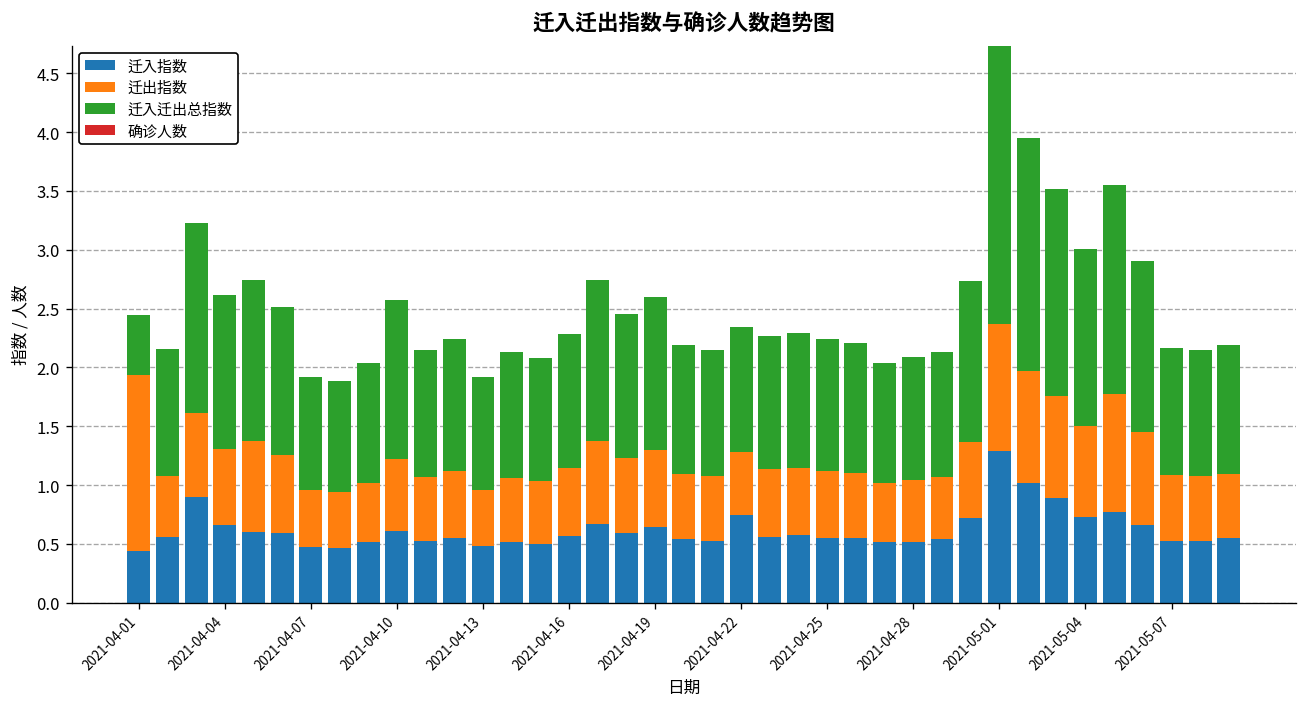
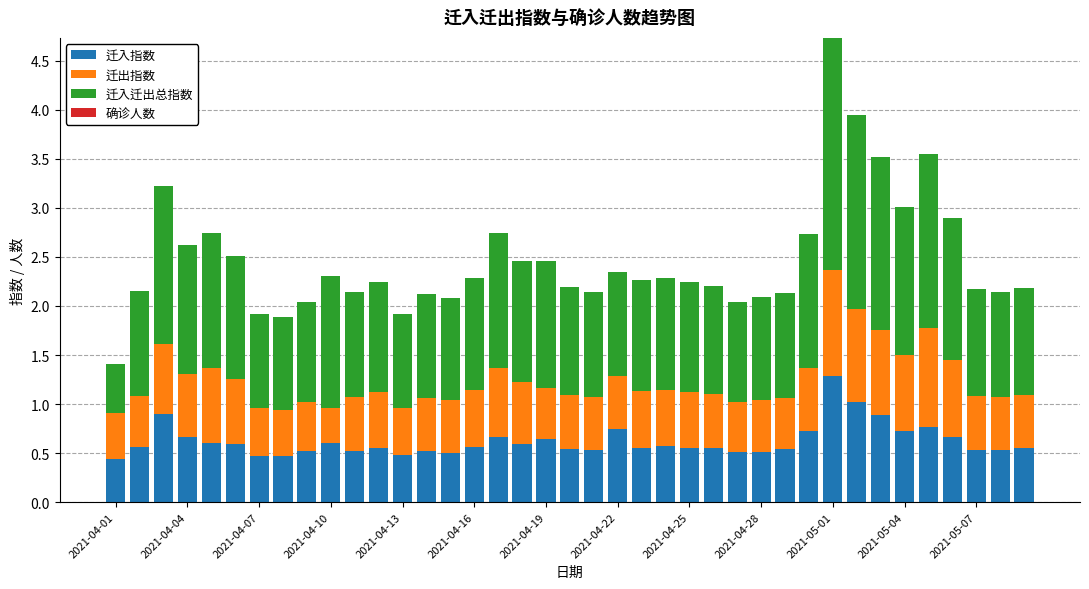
  {
    "迁入指数": {
      "2021-04-01": 0.4,
      "2021-04-04": 0.7,
      "2021-04-07": 0.5,
      "2021-04-10": 0.6,
      "2021-04-13": 0.5,
      "2021-04-16": 0.6,
      "2021-04-19": 0.6,
      "2021-04-22": 0.7,
      "2021-04-25": 0.6,
      "2021-04-28": 0.5,
      "2021-05-01": 1.3,
      "2021-05-04": 0.7,
      "2021-05-07": 0.5
    },
    "迁出指数": {
-     "2021-04-01": 1.5,
+     "2021-04-01": 0.5,
      "2021-04-04": 0.6,
      "2021-04-07": 0.5,
-     "2021-04-10": 0.6,
+     "2021-04-10": 0.4,
      "2021-04-13": 0.5,
      "2021-04-16": 0.6,
-     "2021-04-19": 0.7,
+     "2021-04-19": 0.5,
      "2021-04-22": 0.5,
      "2021-04-25": 0.6,
      "2021-04-28": 0.5,
      "2021-05-01": 1.1,
      "2021-05-04": 0.8,
      "2021-05-07": 0.6
    }
  }
